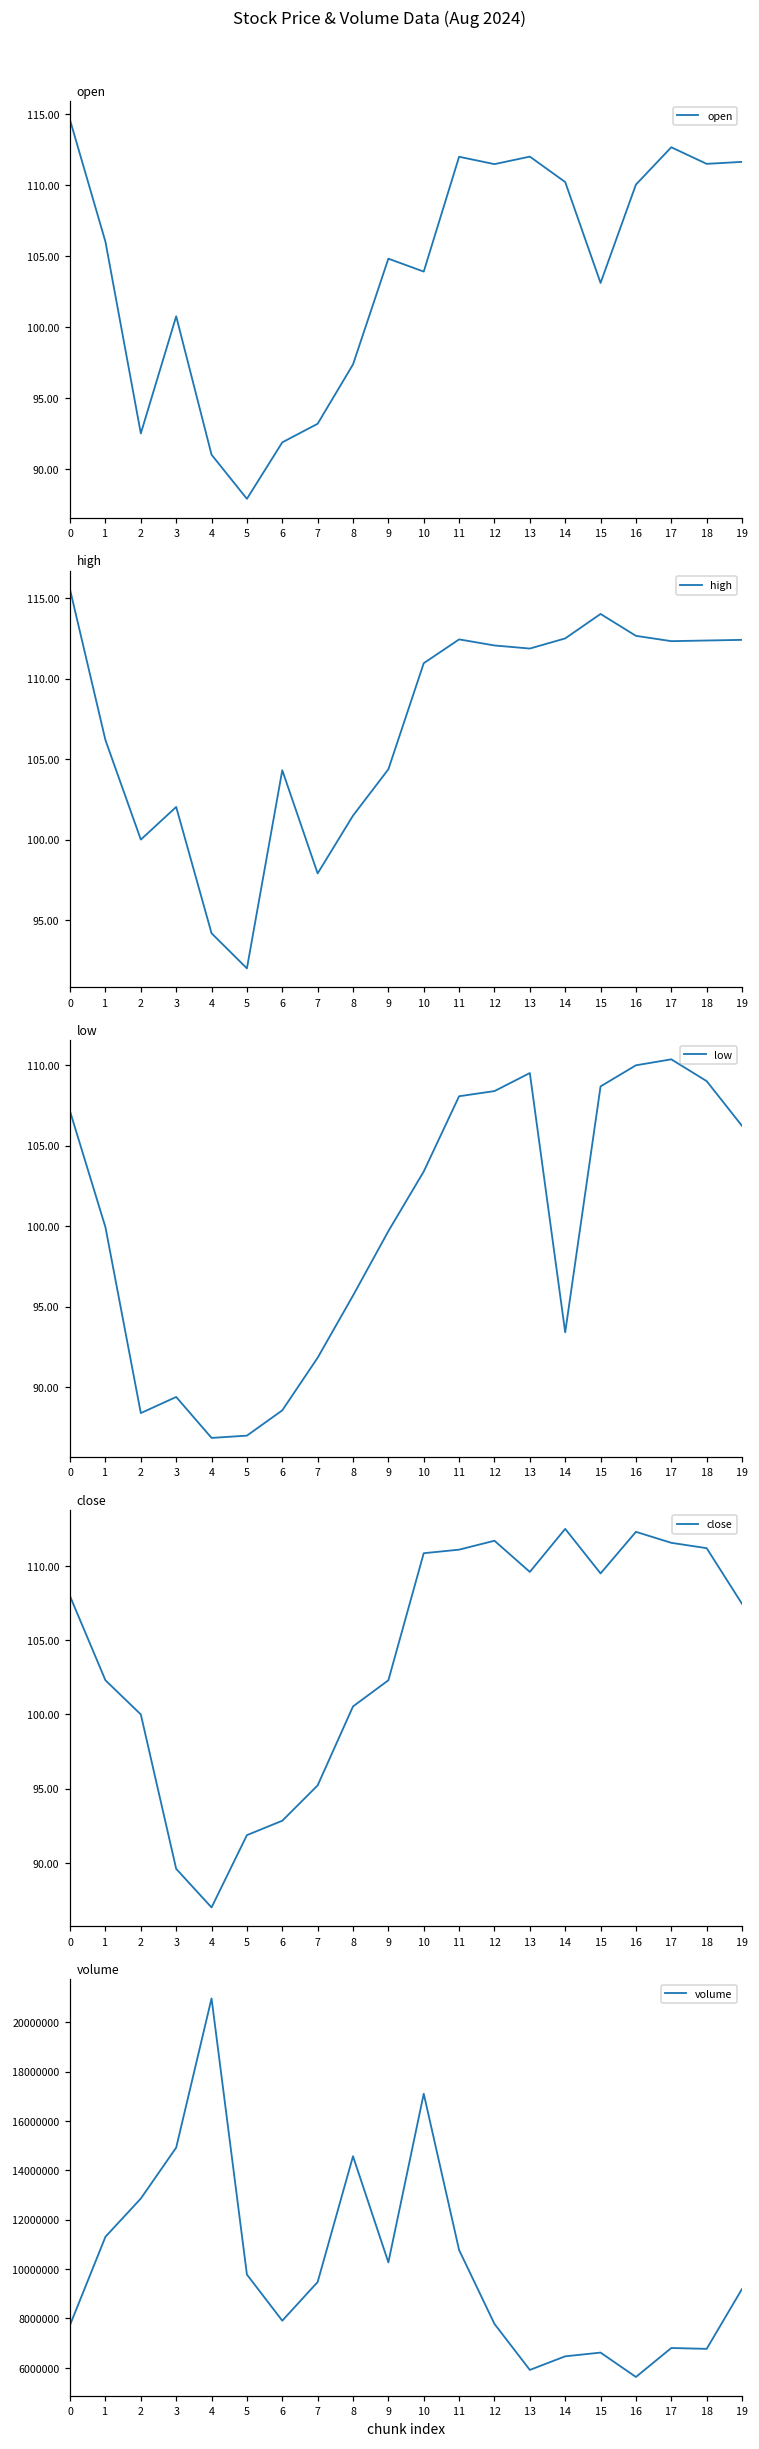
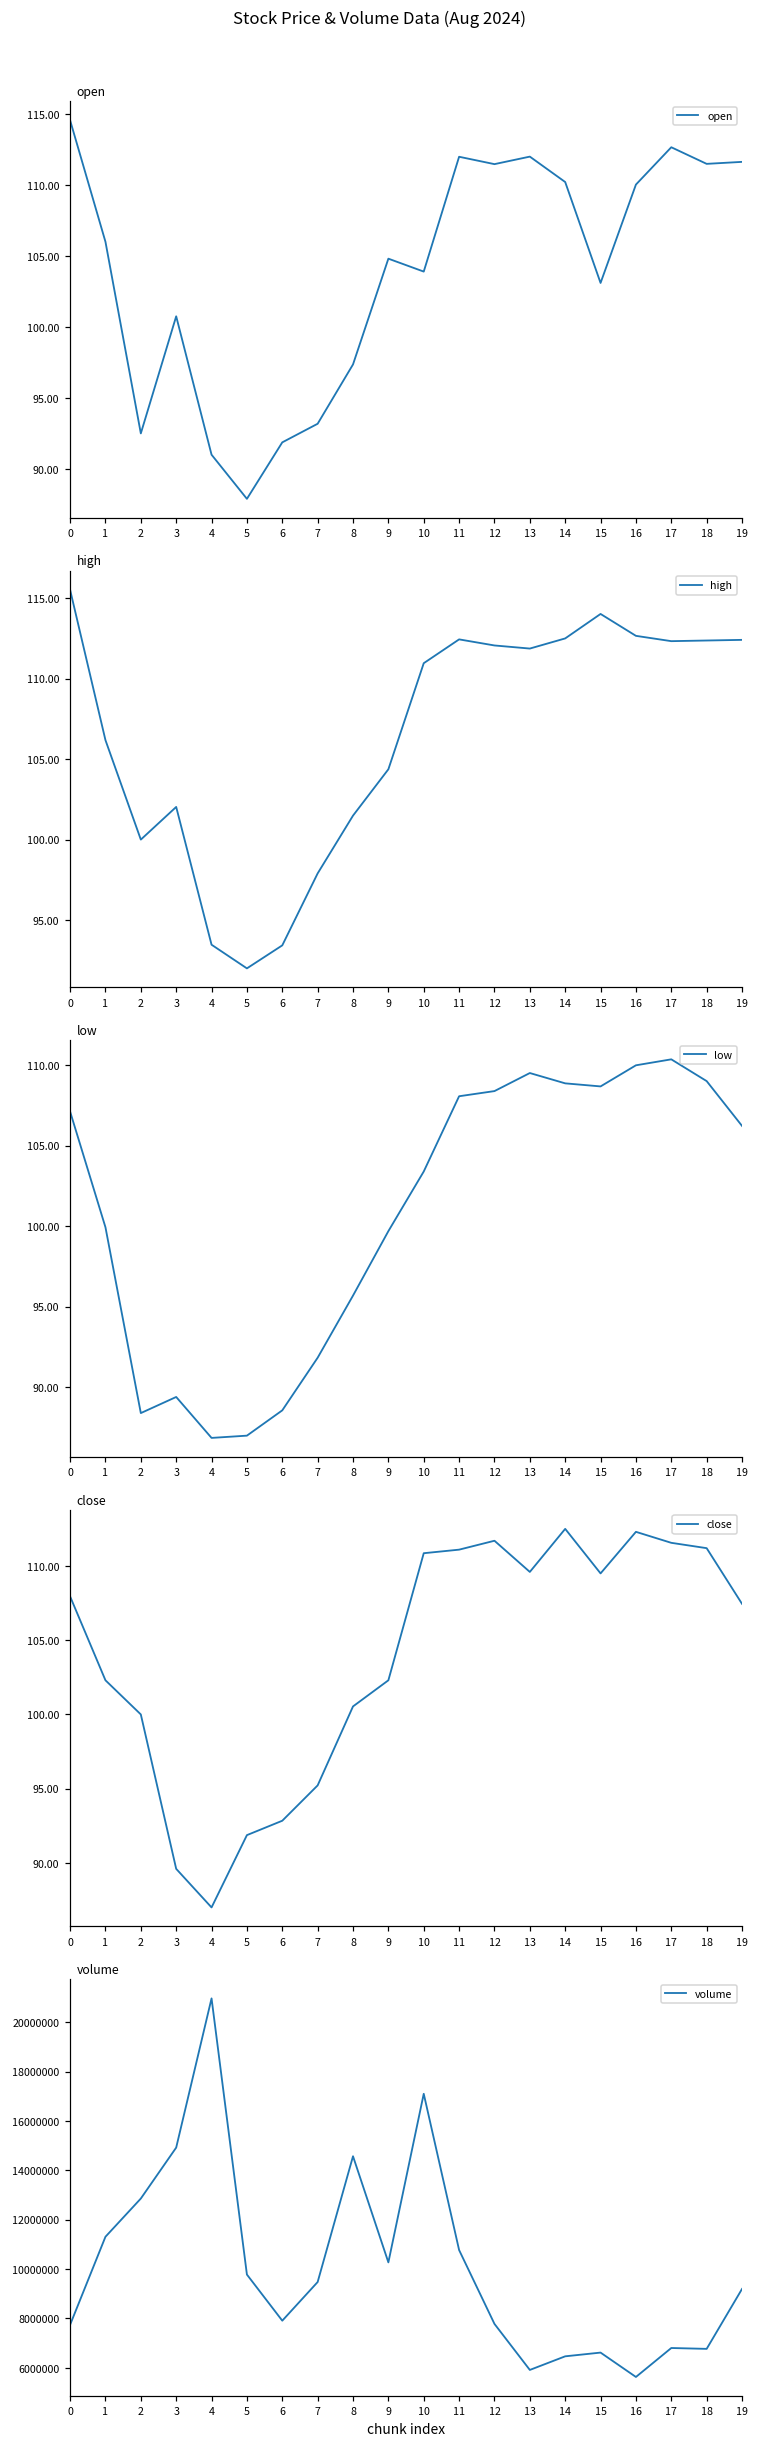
  {
    "open": {
      "0": 114.6,
      "1": 106.0,
      "2": 92.5,
      "3": 100.8,
      "4": 91.0,
      "5": 87.9,
      "6": 91.9,
      "7": 93.2,
      "8": 97.4,
      "9": 104.8,
      "10": 103.9,
      "11": 112.0,
      "12": 111.5,
      "13": 112.0,
      "14": 110.2,
      "15": 103.1,
      "16": 110.0,
      "17": 112.7,
      "18": 111.5,
      "19": 111.6
    },
    "high": {
      "0": 115.5,
      "1": 106.2,
      "2": 100.0,
      "3": 102.0,
-     "4": 94.2,
+     "4": 93.5,
      "5": 92.0,
-     "6": 104.3,
+     "6": 93.4,
      "7": 97.9,
      "8": 101.5,
      "9": 104.4,
      "10": 111.0,
      "11": 112.4,
      "12": 112.1,
      "13": 111.9,
      "14": 112.5,
      "15": 114.0,
      "16": 112.7,
      "17": 112.3,
      "18": 112.4,
      "19": 112.4
    },
    "low": {
      "0": 107.1,
      "1": 99.9,
      "2": 88.4,
      "3": 89.4,
      "4": 86.9,
      "5": 87.0,
      "6": 88.6,
      "7": 91.8,
      "8": 95.7,
      "9": 99.7,
      "10": 103.4,
      "11": 108.1,
      "12": 108.4,
      "13": 109.5,
-     "14": 93.4,
+     "14": 108.9,
      "15": 108.7,
      "16": 110.0,
      "17": 110.4,
      "18": 109.0,
      "19": 106.2
    },
    "close": {
      "0": 107.9,
      "1": 102.3,
      "2": 100.0,
      "3": 89.6,
      "4": 87.0,
      "5": 91.9,
      "6": 92.8,
      "7": 95.2,
      "8": 100.5,
      "9": 102.3,
      "10": 110.9,
      "11": 111.1,
      "12": 111.7,
      "13": 109.6,
      "14": 112.5,
      "15": 109.5,
      "16": 112.3,
      "17": 111.6,
      "18": 111.2,
      "19": 107.5
    },
    "volume": {
      "0": 7700000,
      "1": 11300000,
      "2": 12900000,
      "3": 14900000,
      "4": 21000000,
      "5": 9800000,
      "6": 7900000,
      "7": 9500000,
      "8": 14600000,
      "9": 10300000,
      "10": 17100000,
      "11": 10800000,
      "12": 7800000,
      "13": 5900000,
      "14": 6500000,
      "15": 6600000,
      "16": 5600000,
      "17": 6800000,
      "18": 6800000,
      "19": 9200000
    }
  }
